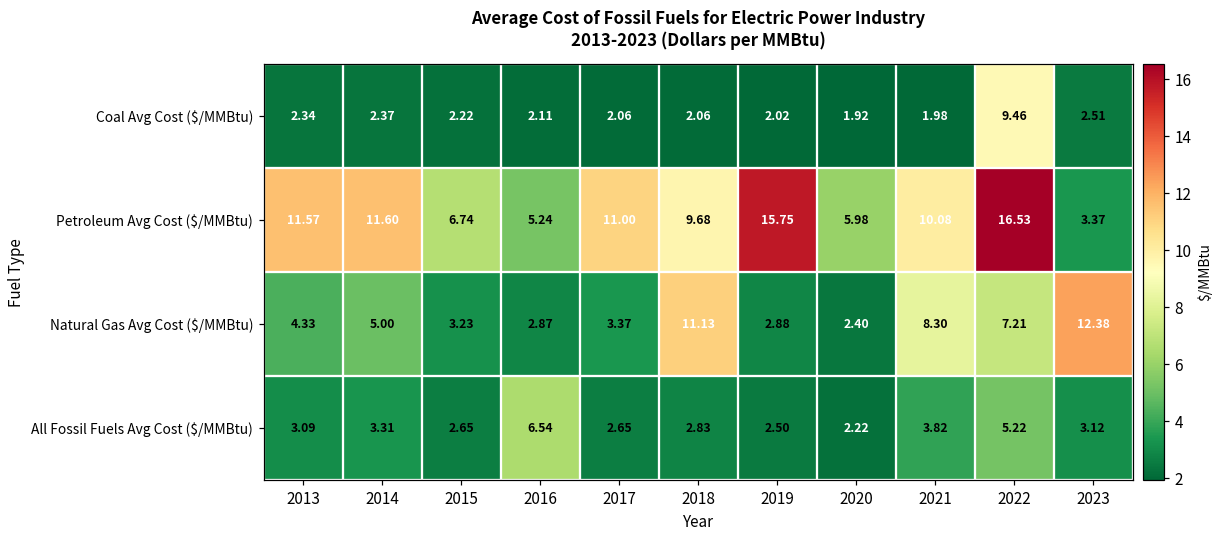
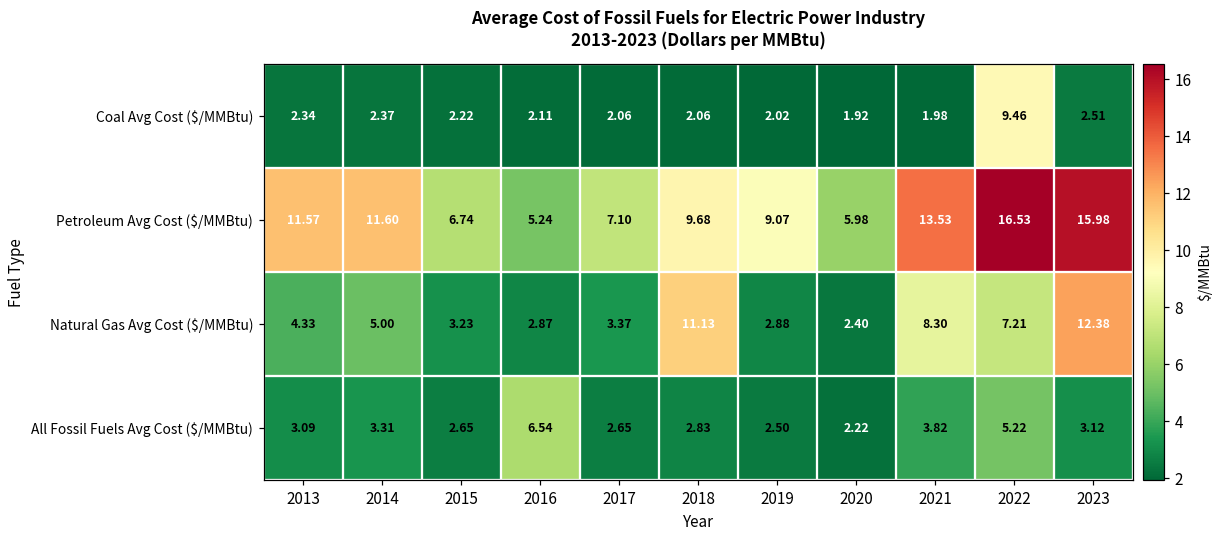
  {
    "Coal Avg Cost ($/MMBtu)": {
      "2013": 2.34,
      "2014": 2.37,
      "2015": 2.22,
      "2016": 2.11,
      "2017": 2.06,
      "2018": 2.06,
      "2019": 2.02,
      "2020": 1.92,
      "2021": 1.98,
      "2022": 9.46,
      "2023": 2.51
    },
    "Petroleum Avg Cost ($/MMBtu)": {
      "2013": 11.57,
      "2014": 11.60,
      "2015": 6.74,
      "2016": 5.24,
-     "2017": 11.00,
+     "2017": 7.10,
      "2018": 9.68,
-     "2019": 15.75,
+     "2019": 9.07,
      "2020": 5.98,
-     "2021": 10.08,
+     "2021": 13.53,
      "2022": 16.53,
-     "2023": 3.37
+     "2023": 15.98
    },
    "Natural Gas Avg Cost ($/MMBtu)": {
      "2013": 4.33,
      "2014": 5.00,
      "2015": 3.23,
      "2016": 2.87,
      "2017": 3.37,
      "2018": 11.13,
      "2019": 2.88,
      "2020": 2.40,
      "2021": 8.30,
      "2022": 7.21,
      "2023": 12.38
    },
    "All Fossil Fuels Avg Cost ($/MMBtu)": {
      "2013": 3.09,
      "2014": 3.31,
      "2015": 2.65,
      "2016": 6.54,
      "2017": 2.65,
      "2018": 2.83,
      "2019": 2.50,
      "2020": 2.22,
      "2021": 3.82,
      "2022": 5.22,
      "2023": 3.12
    }
  }
